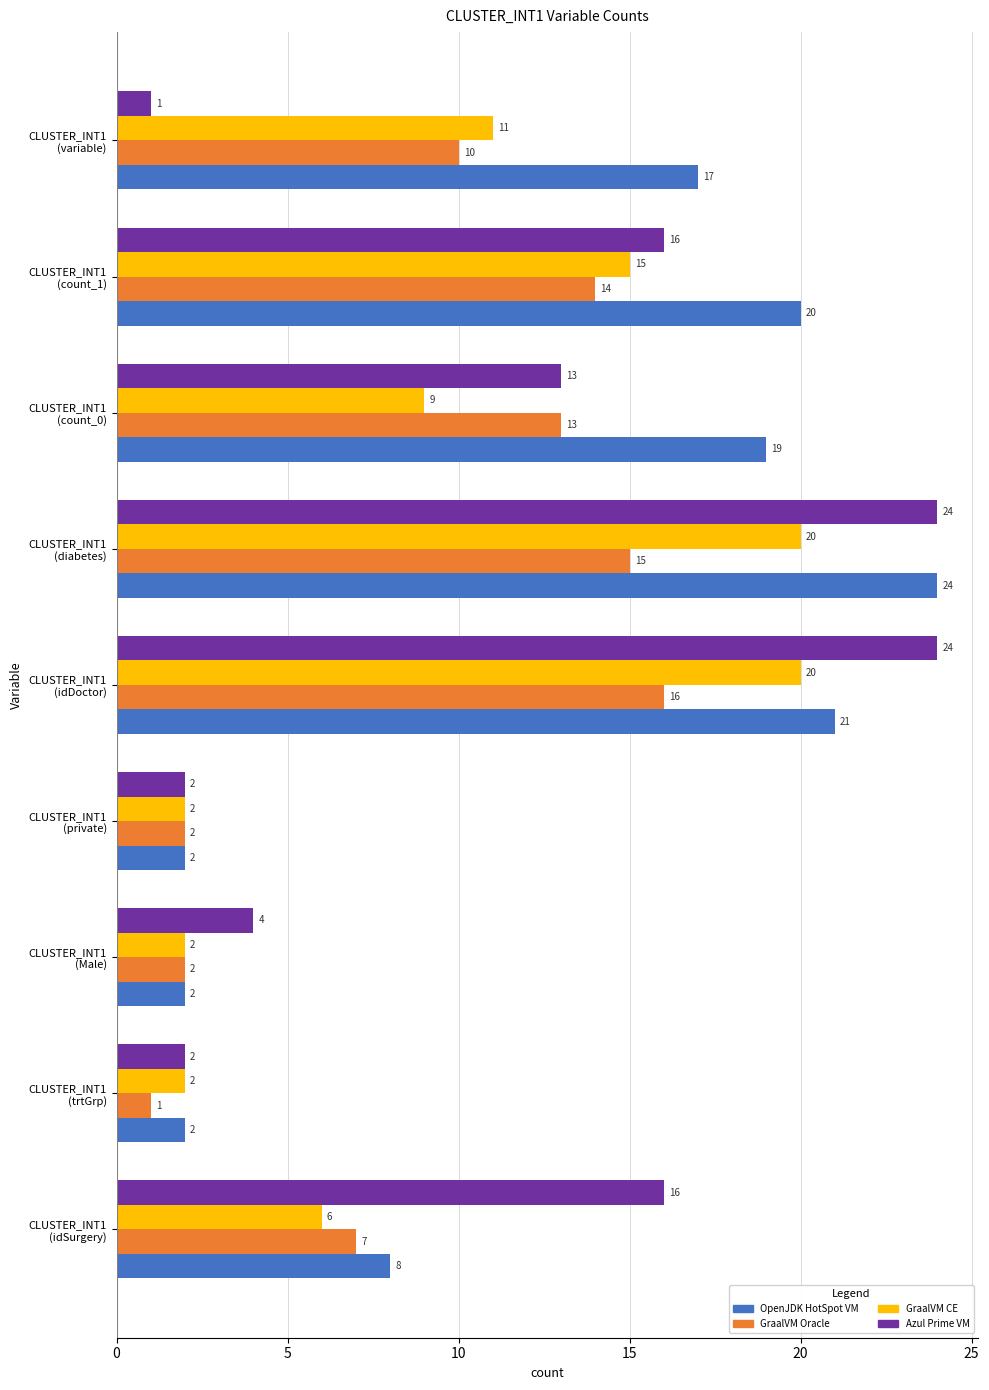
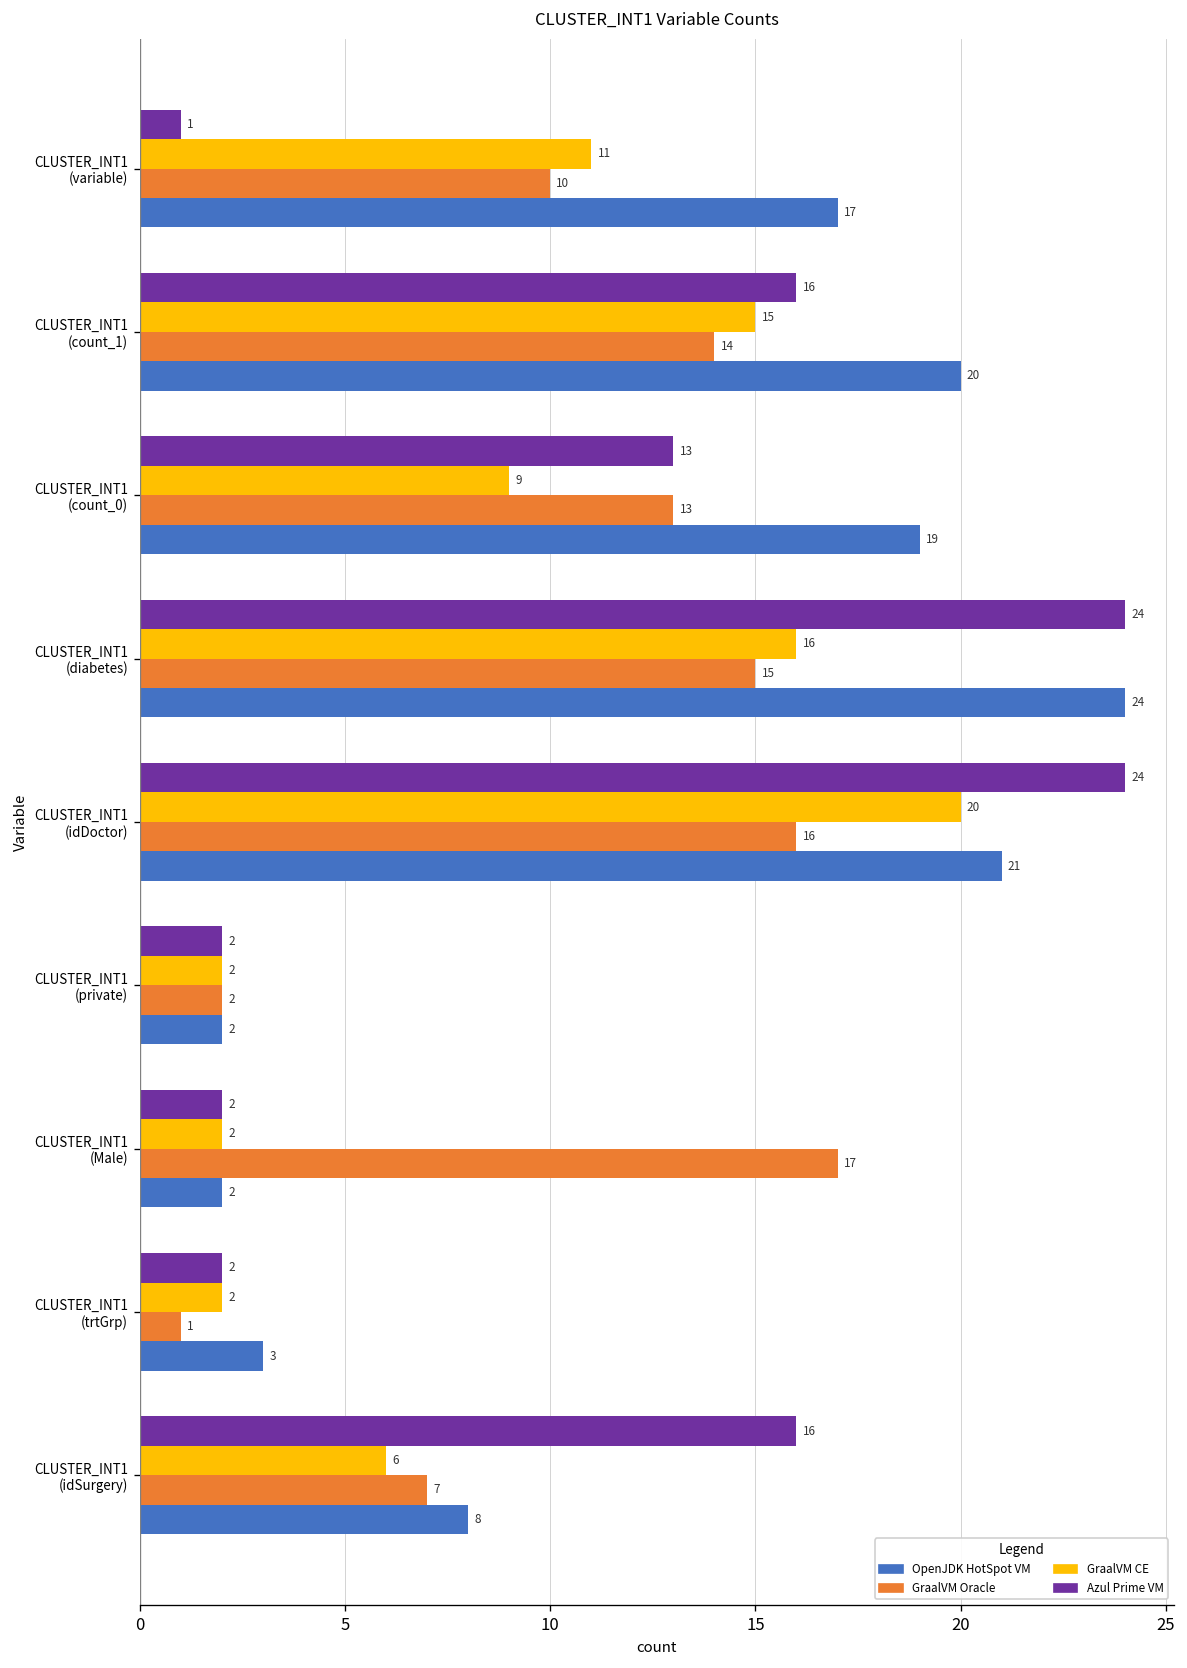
  {
    "OpenJDK HotSpot VM": {
      "CLUSTER_INT1 (variable)": 17,
      "CLUSTER_INT1 (count_1)": 20,
      "CLUSTER_INT1 (count_0)": 19,
      "CLUSTER_INT1 (diabetes)": 24,
      "CLUSTER_INT1 (idDoctor)": 21,
      "CLUSTER_INT1 (private)": 2,
      "CLUSTER_INT1 (Male)": 2,
-     "CLUSTER_INT1 (trtGrp)": 2,
+     "CLUSTER_INT1 (trtGrp)": 3,
      "CLUSTER_INT1 (idSurgery)": 8
    },
    "GraalVM Oracle": {
      "CLUSTER_INT1 (variable)": 10,
      "CLUSTER_INT1 (count_1)": 14,
      "CLUSTER_INT1 (count_0)": 13,
      "CLUSTER_INT1 (diabetes)": 15,
      "CLUSTER_INT1 (idDoctor)": 16,
      "CLUSTER_INT1 (private)": 2,
-     "CLUSTER_INT1 (Male)": 2,
+     "CLUSTER_INT1 (Male)": 17,
      "CLUSTER_INT1 (trtGrp)": 1,
      "CLUSTER_INT1 (idSurgery)": 7
    },
    "GraalVM CE": {
      "CLUSTER_INT1 (variable)": 11,
      "CLUSTER_INT1 (count_1)": 15,
      "CLUSTER_INT1 (count_0)": 9,
-     "CLUSTER_INT1 (diabetes)": 20,
+     "CLUSTER_INT1 (diabetes)": 16,
      "CLUSTER_INT1 (idDoctor)": 20,
      "CLUSTER_INT1 (private)": 2,
      "CLUSTER_INT1 (Male)": 2,
      "CLUSTER_INT1 (trtGrp)": 2,
      "CLUSTER_INT1 (idSurgery)": 6
    },
    "Azul Prime VM": {
      "CLUSTER_INT1 (variable)": 1,
      "CLUSTER_INT1 (count_1)": 16,
      "CLUSTER_INT1 (count_0)": 13,
      "CLUSTER_INT1 (diabetes)": 24,
      "CLUSTER_INT1 (idDoctor)": 24,
      "CLUSTER_INT1 (private)": 2,
-     "CLUSTER_INT1 (Male)": 4,
+     "CLUSTER_INT1 (Male)": 2,
      "CLUSTER_INT1 (trtGrp)": 2,
      "CLUSTER_INT1 (idSurgery)": 16
    }
  }
